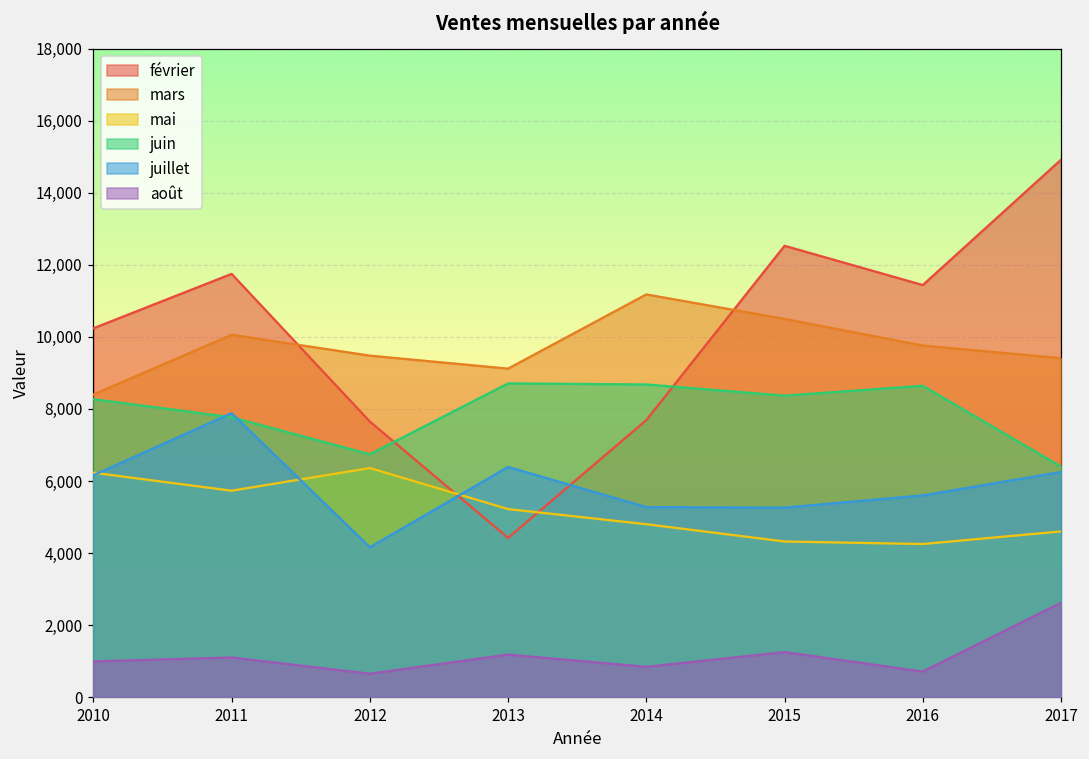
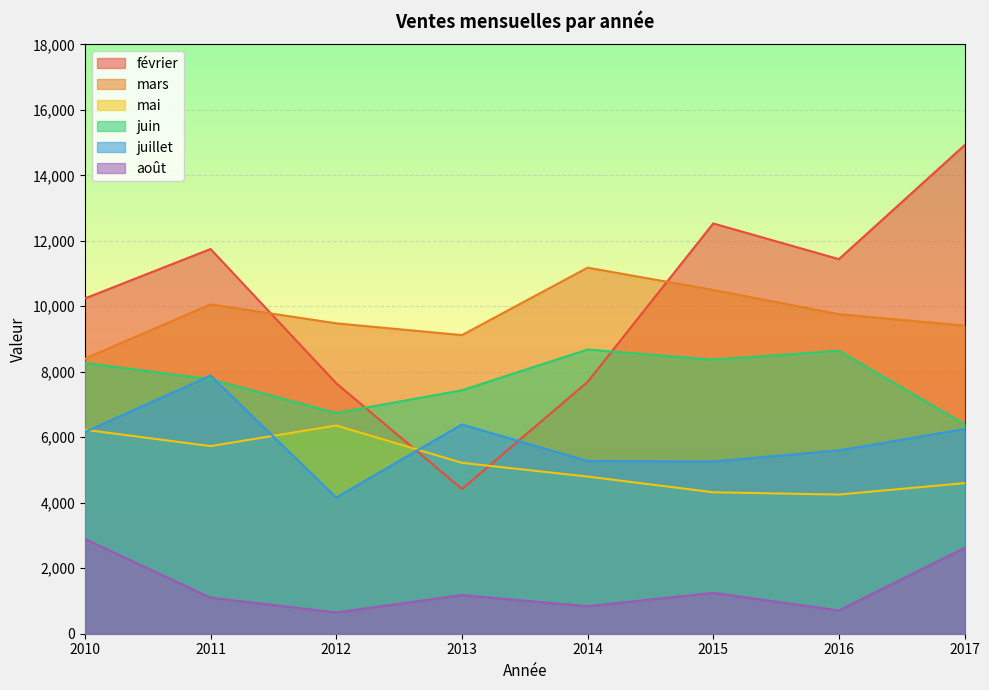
  {
    "juin": {
      "2010": "8,300",
      "2011": "7,800",
      "2012": "6,700",
-     "2013": "8,700",
+     "2013": "7,400",
      "2014": "8,700",
      "2015": "8,400",
      "2016": "8,600",
      "2017": "6,400"
    },
    "juillet": {
      "2011": "7,900",
      "2012": "4,200",
      "2013": "6,400",
      "2014": "5,300",
      "2015": "5,300",
      "2016": "5,600",
      "2017": "6,300"
    },
    "août": {
-     "2010": "1,000",
+     "2010": "2,900",
      "2011": "1,100",
      "2012": "700",
      "2013": "1,200",
      "2014": "800",
      "2015": "1,300",
      "2016": "700",
      "2017": "2,600"
    }
  }
